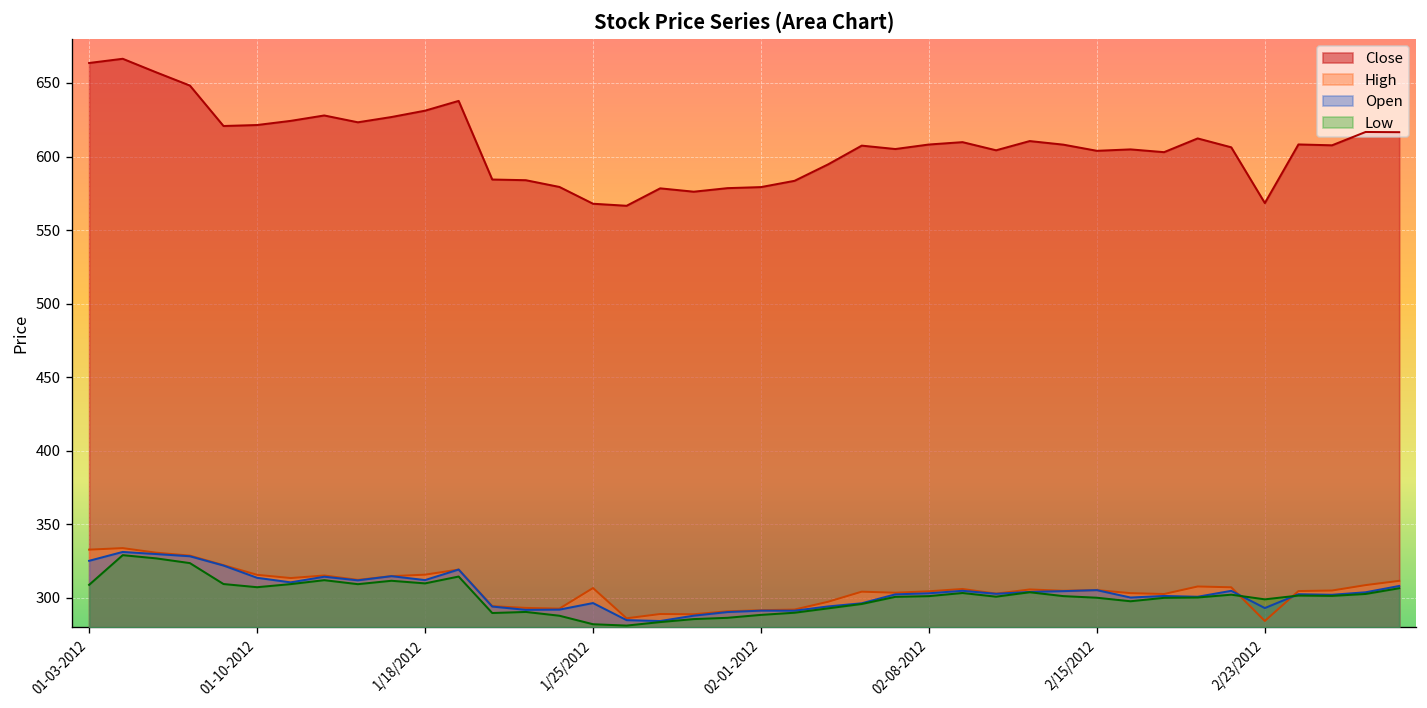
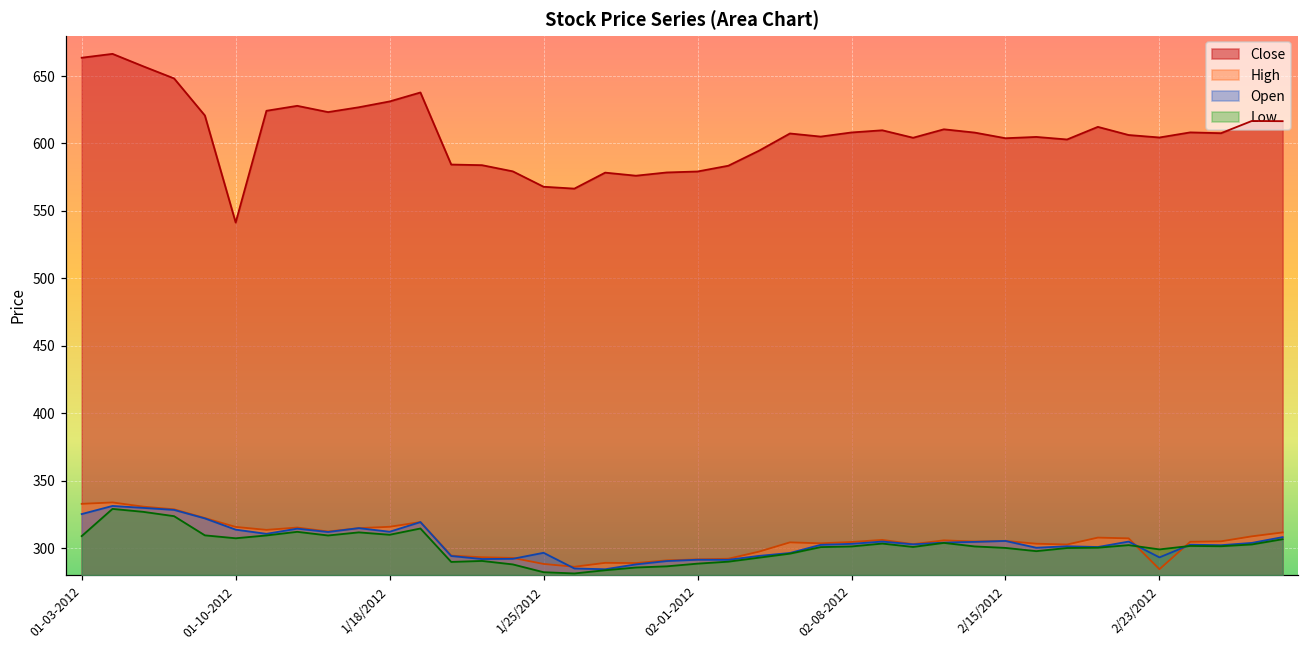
  {
    "Close": {
      "01-03-2012": 664,
-     "01-10-2012": 621,
+     "01-10-2012": 541,
      "1/18/2012": 631,
      "1/25/2012": 568,
      "02-01-2012": 579,
      "02-08-2012": 608,
      "2/15/2012": 604,
-     "2/23/2012": 568
+     "2/23/2012": 604
    },
    "High": {
      "01-03-2012": 333,
      "1/18/2012": 316,
-     "1/25/2012": 307,
+     "1/25/2012": 288,
      "2/23/2012": 284
    },
    "Open": {
      "01-03-2012": 325,
      "1/18/2012": 312,
      "1/25/2012": 297,
      "2/23/2012": 293
    },
    "Low": {
      "01-03-2012": 309,
      "01-10-2012": 307,
      "1/18/2012": 310,
      "1/25/2012": 282,
      "02-01-2012": 288,
      "2/15/2012": 300,
      "2/23/2012": 299
    }
  }
